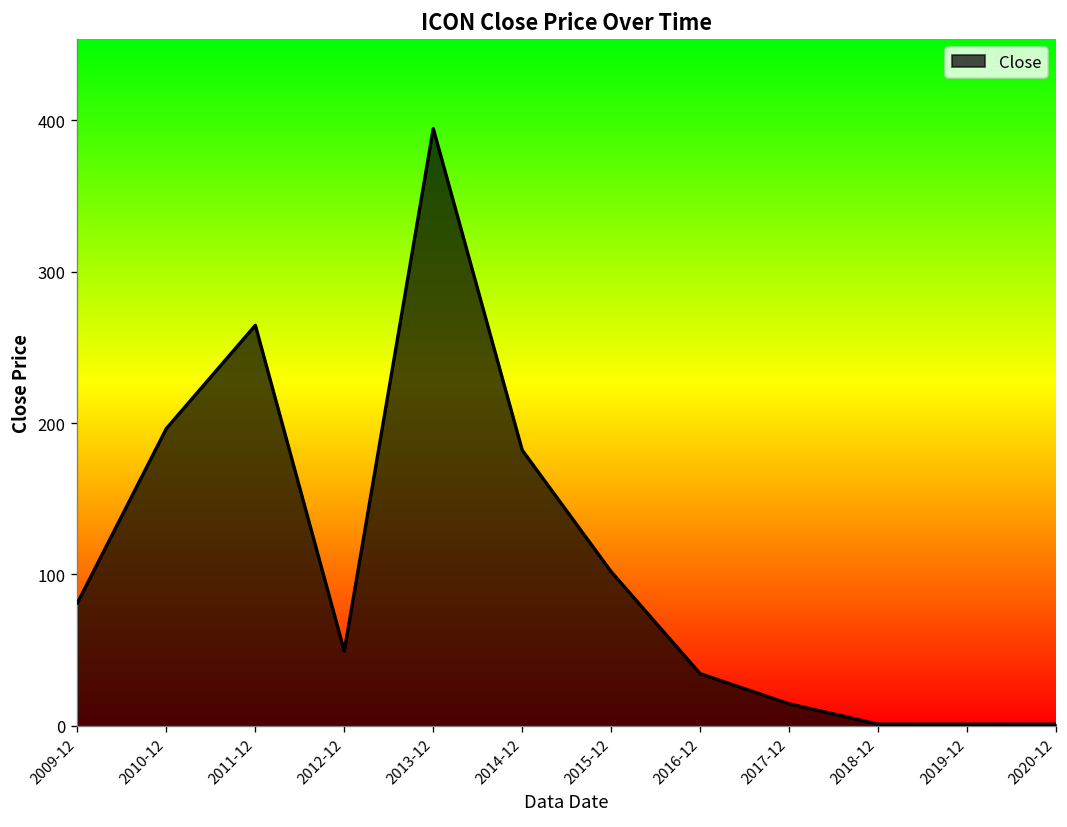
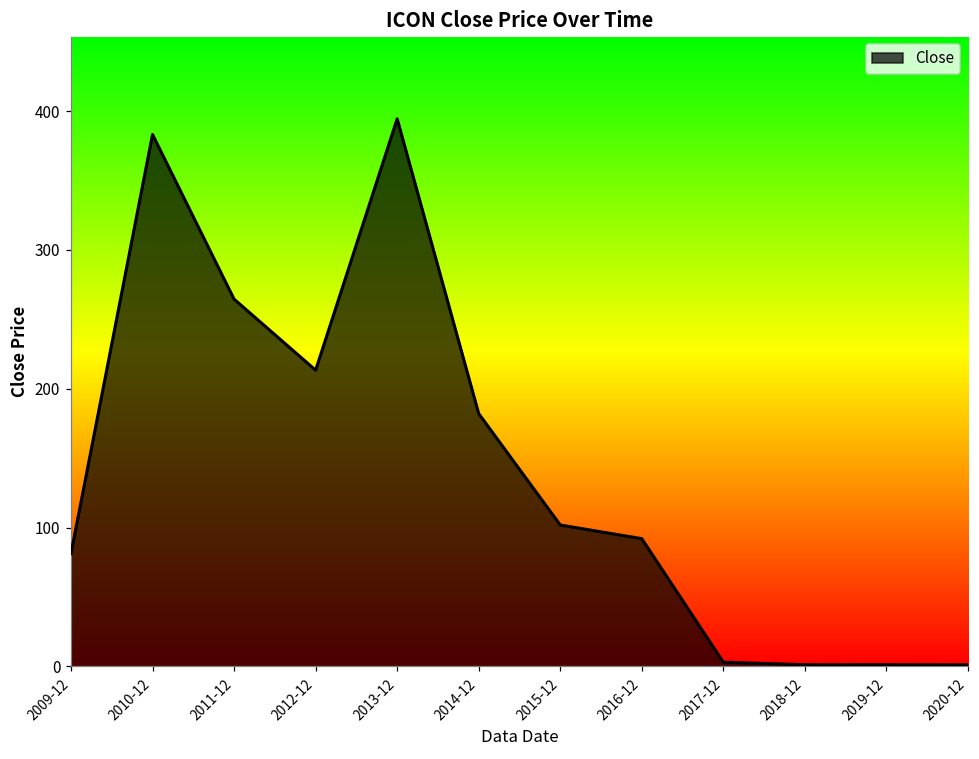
  {
    "2009-12": 81,
-   "2010-12": 196,
+   "2010-12": 383,
    "2011-12": 265,
-   "2012-12": 49,
+   "2012-12": 213,
    "2013-12": 395,
    "2014-12": 182,
    "2015-12": 102,
-   "2016-12": 34,
-   "2017-12": 15,
+   "2016-12": 92,
+   "2017-12": 3,
    "2018-12": 1,
    "2019-12": 1,
    "2020-12": 1
  }
